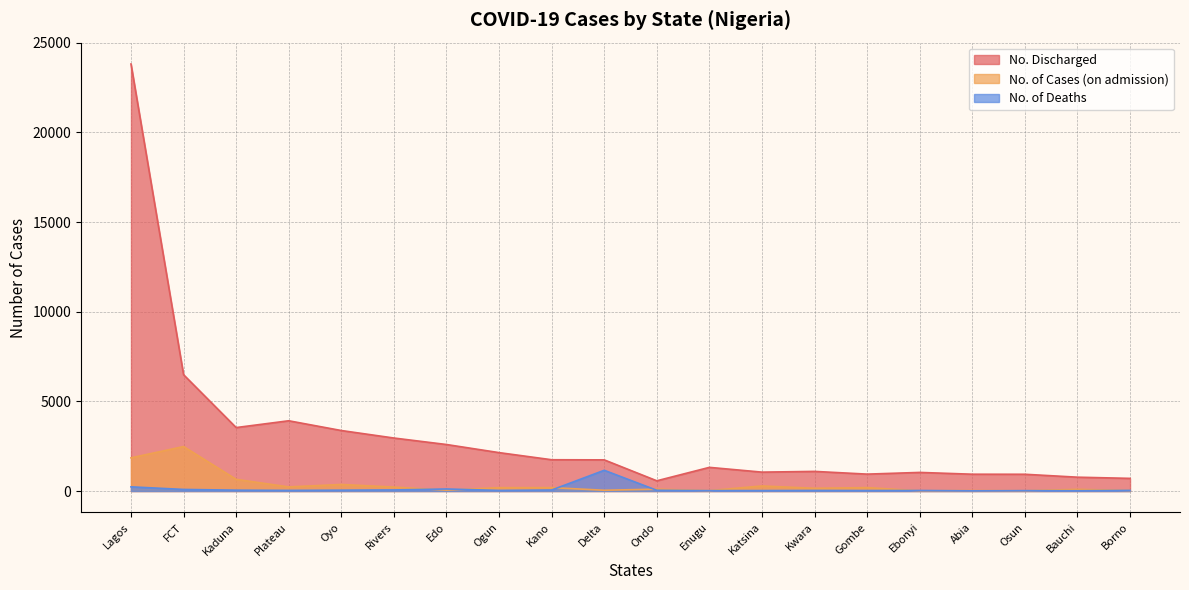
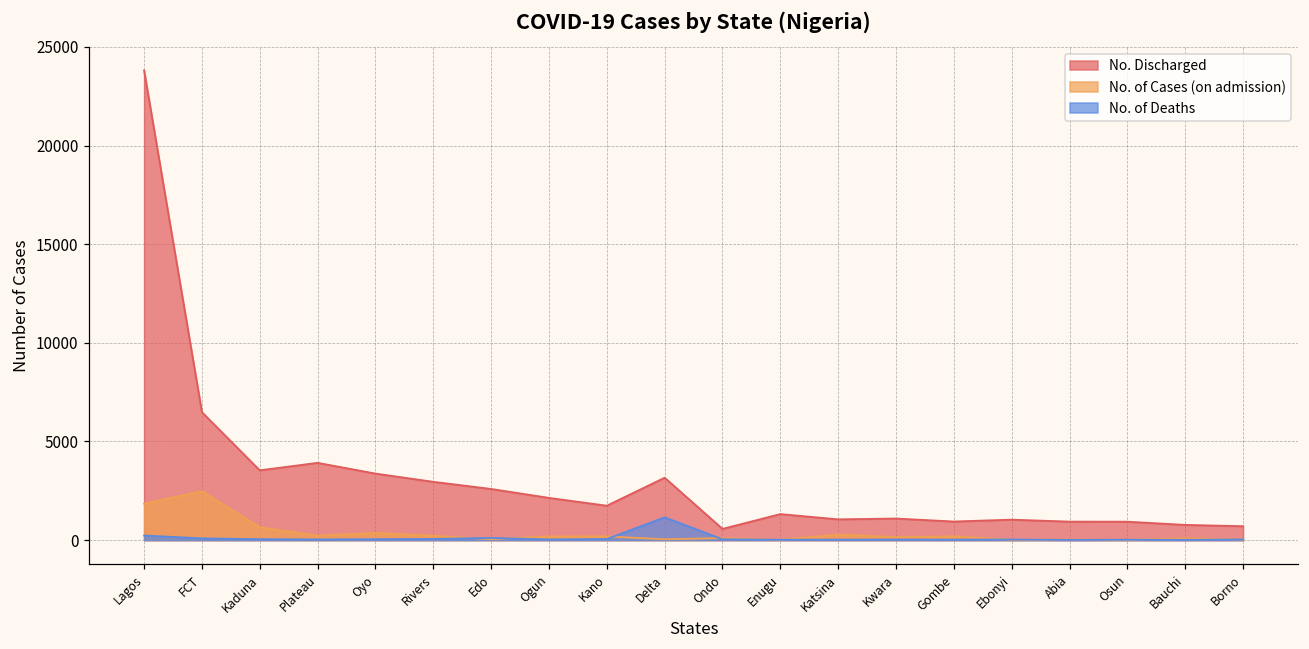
  {
    "No. Discharged": {
      "Lagos": 23800,
      "FCT": 6500,
      "Kaduna": 3500,
      "Plateau": 3900,
      "Oyo": 3400,
      "Rivers": 3000,
      "Edo": 2600,
      "Ogun": 2100,
      "Kano": 1700,
-     "Delta": 1700,
+     "Delta": 3200,
      "Ondo": 600,
      "Enugu": 1300,
      "Katsina": 1100,
      "Kwara": 1100,
      "Gombe": 900,
      "Ebonyi": 1000,
      "Abia": 900,
      "Osun": 900,
      "Bauchi": 800,
      "Borno": 700
    },
    "No. of Cases (on admission)": {
      "Lagos": 1900,
      "FCT": 2500,
      "Kaduna": 700,
      "Plateau": 200,
      "Oyo": 400,
      "Rivers": 200,
      "Ogun": 200,
      "Delta": 0,
      "Katsina": 300,
      "Gombe": 200
    },
    "No. of Deaths": {
      "Lagos": 200,
      "FCT": 100,
      "Kaduna": 0,
      "Plateau": 0,
      "Oyo": 0,
      "Rivers": 100,
      "Ogun": 0,
      "Delta": 1200,
      "Katsina": 0,
      "Gombe": 0
    }
  }
